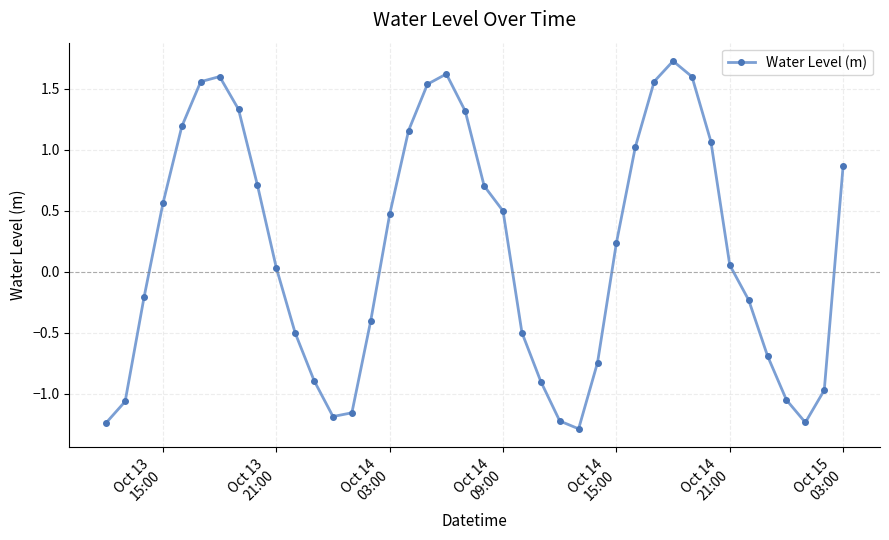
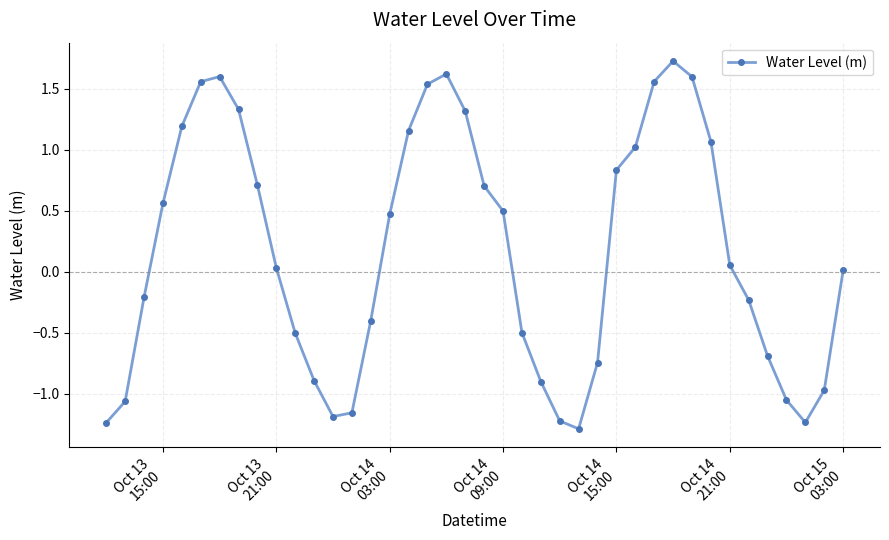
  {
    "Oct 13 15:00": 0.56,
    "Oct 13 21:00": 0.03,
    "Oct 14 03:00": 0.47,
    "Oct 14 09:00": 0.50,
-   "Oct 14 15:00": 0.24,
+   "Oct 14 15:00": 0.83,
    "Oct 14 21:00": 0.06,
-   "Oct 15 03:00": 0.87
+   "Oct 15 03:00": 0.01
  }
